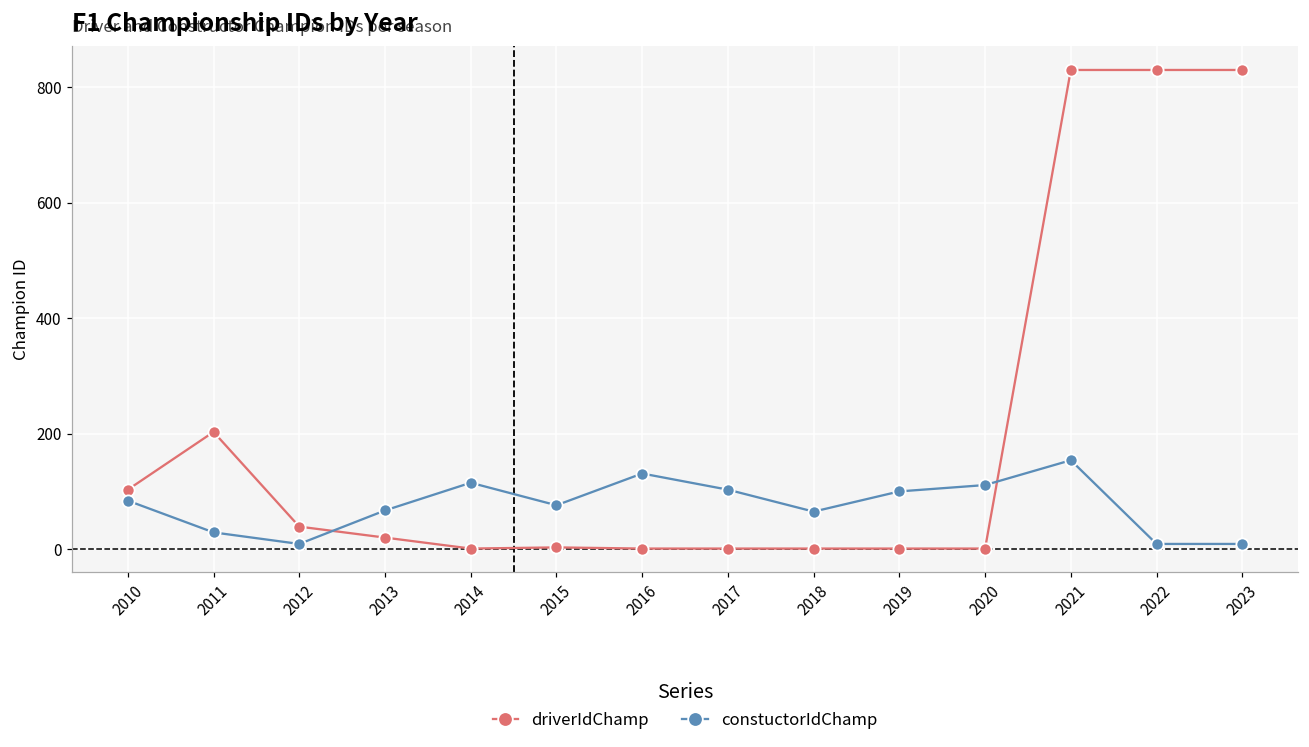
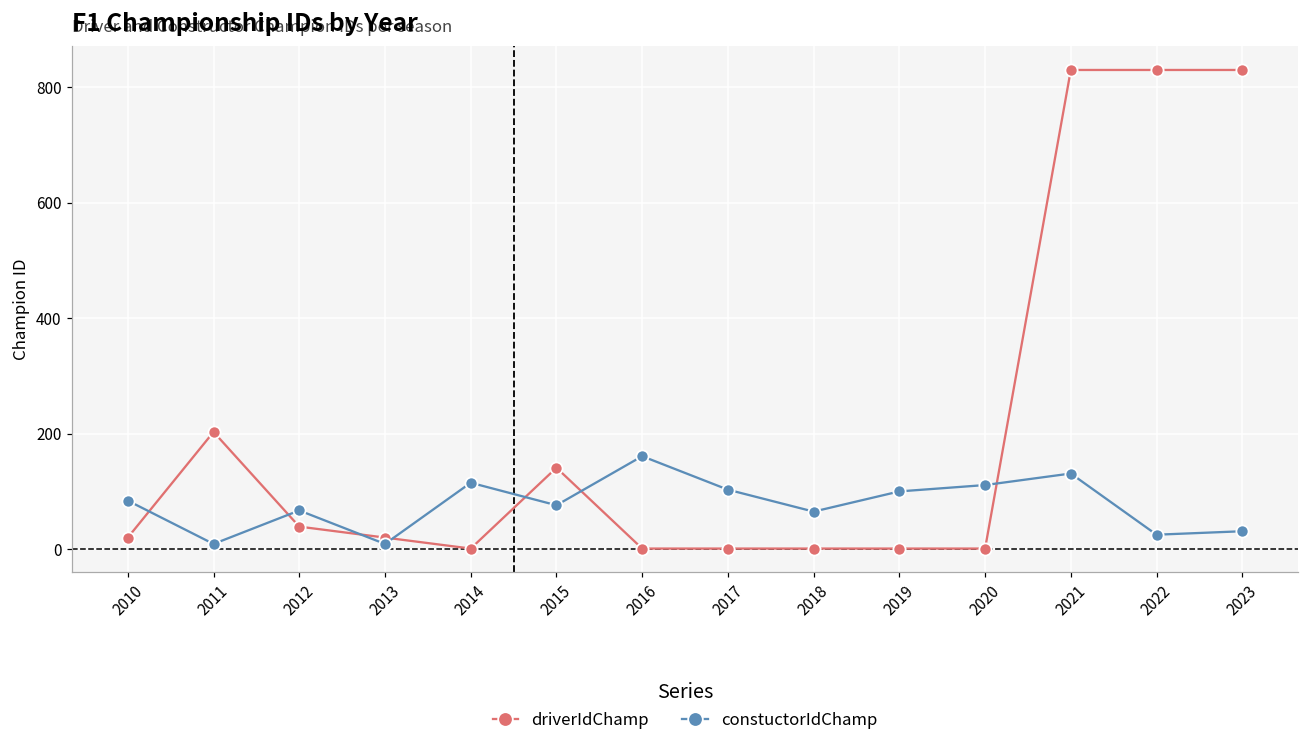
  {
    "driverIdChamp": {
-     "2010": 100,
+     "2010": 20,
      "2011": 200,
      "2012": 40,
      "2013": 20,
      "2014": 0,
-     "2015": 0,
+     "2015": 140,
      "2016": 0,
      "2017": 0,
      "2018": 0,
      "2019": 0,
      "2020": 0,
      "2021": 830,
      "2022": 830,
      "2023": 830
    },
    "constuctorIdChamp": {
      "2010": 80,
-     "2011": 30,
-     "2012": 10,
-     "2013": 70,
+     "2011": 10,
+     "2012": 70,
+     "2013": 10,
      "2014": 120,
      "2015": 80,
-     "2016": 130,
+     "2016": 160,
      "2017": 100,
      "2018": 70,
      "2019": 100,
      "2020": 110,
-     "2021": 150,
-     "2022": 10,
-     "2023": 10
+     "2021": 130,
+     "2022": 30,
+     "2023": 30
    }
  }
